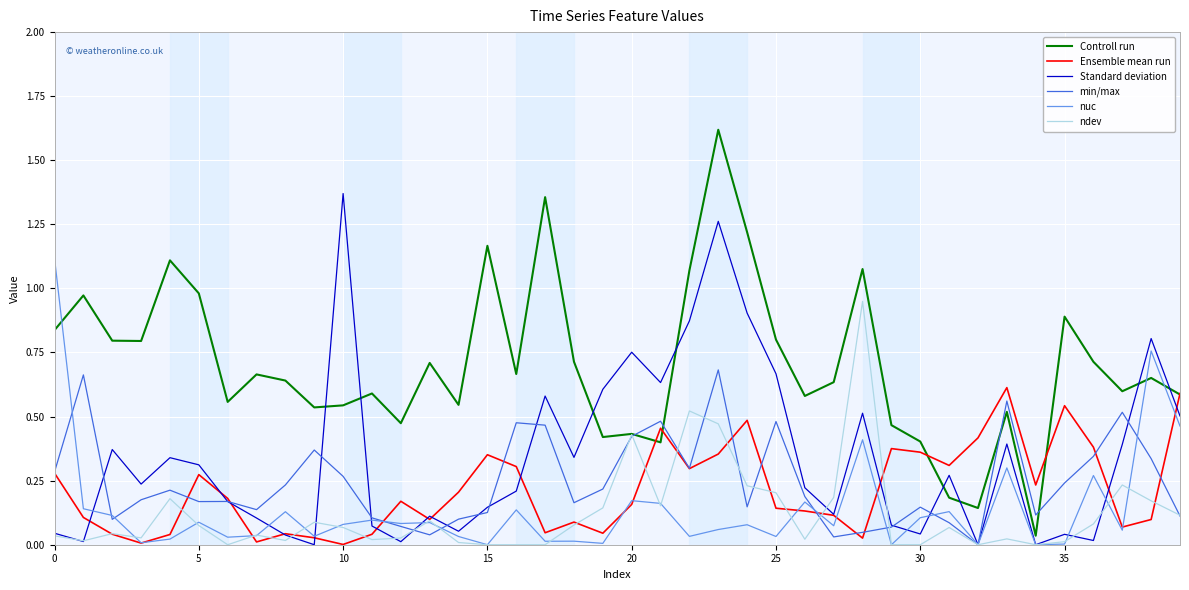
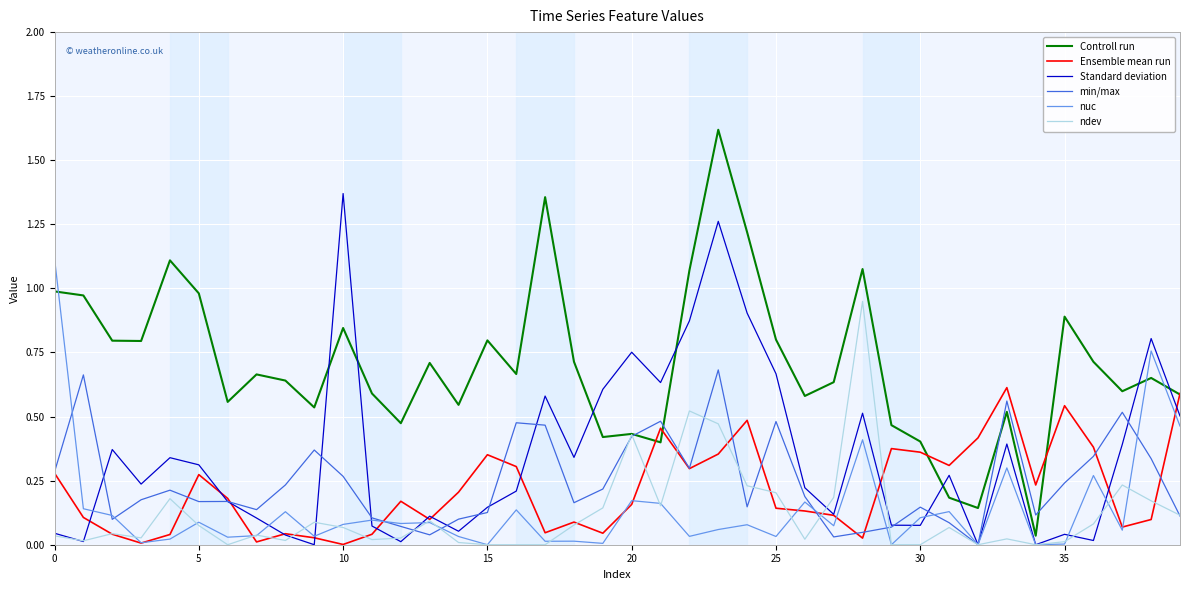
  {
    "Controll run": {
-     "0": 0.84,
+     "0": 0.99,
      "5": 0.98,
-     "10": 0.54,
-     "15": 1.17,
+     "10": 0.85,
+     "15": 0.80,
      "25": 0.80,
      "30": 0.40,
      "35": 0.89
    },
    "Ensemble mean run": {
      "5": 0.27,
      "10": 0.00,
      "15": 0.35,
      "20": 0.16,
      "25": 0.14,
      "30": 0.36,
      "35": 0.54
    },
    "Standard deviation": {
      "0": 0.04,
      "5": 0.31,
      "10": 1.37,
      "15": 0.15,
      "20": 0.75,
      "25": 0.67,
-     "30": 0.04,
+     "30": 0.08,
      "35": 0.04
    },
    "ndev": {
      "0": 0.03,
      "5": 0.07,
      "10": 0.07,
      "25": 0.20,
      "30": 0.00
    }
  }
